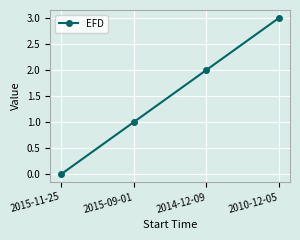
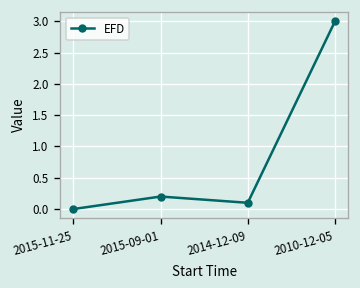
  {
    "2015-11-25": 0.0,
-   "2015-09-01": 1.0,
-   "2014-12-09": 2.0,
+   "2015-09-01": 0.2,
+   "2014-12-09": 0.1,
    "2010-12-05": 3.0
  }
